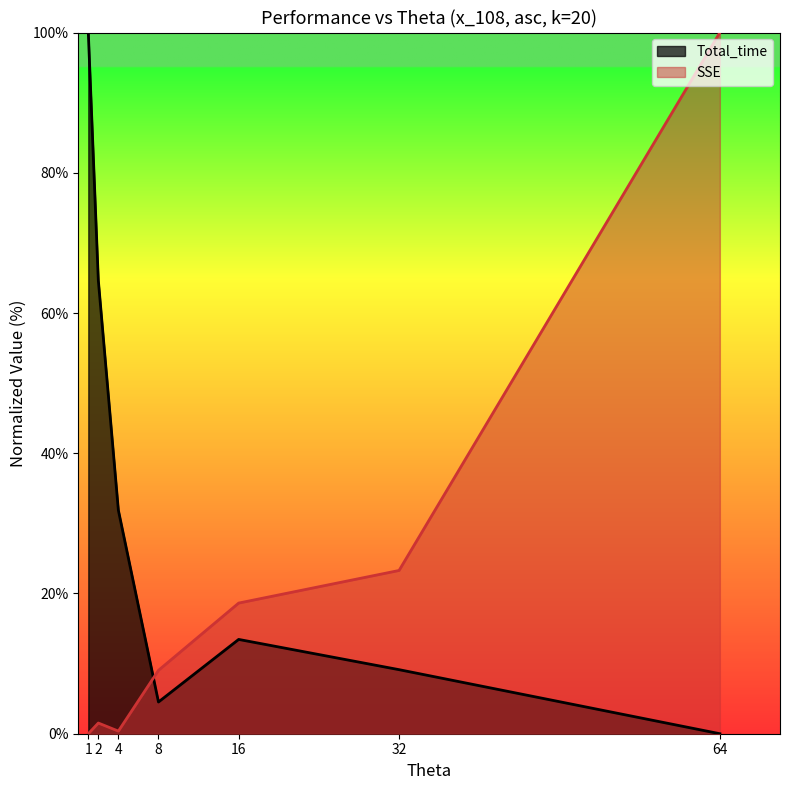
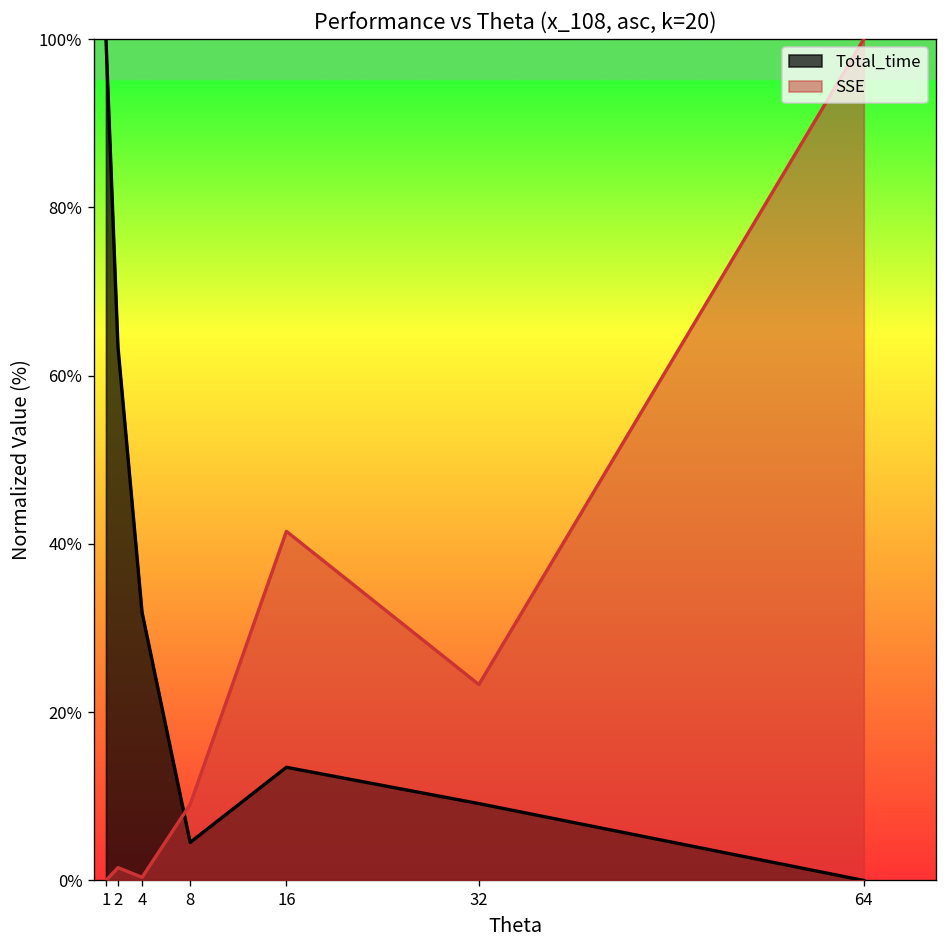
  {
    "Total_time": {
      "1": "100%",
-     "2": "65%",
+     "2": "63%",
      "4": "32%",
      "8": "5%",
      "16": "13%",
      "32": "9%",
      "64": "0%"
    },
    "SSE": {
      "1": "0%",
      "2": "2%",
      "4": "0%",
      "8": "9%",
-     "16": "19%",
+     "16": "41%",
      "32": "23%",
      "64": "100%"
    }
  }
